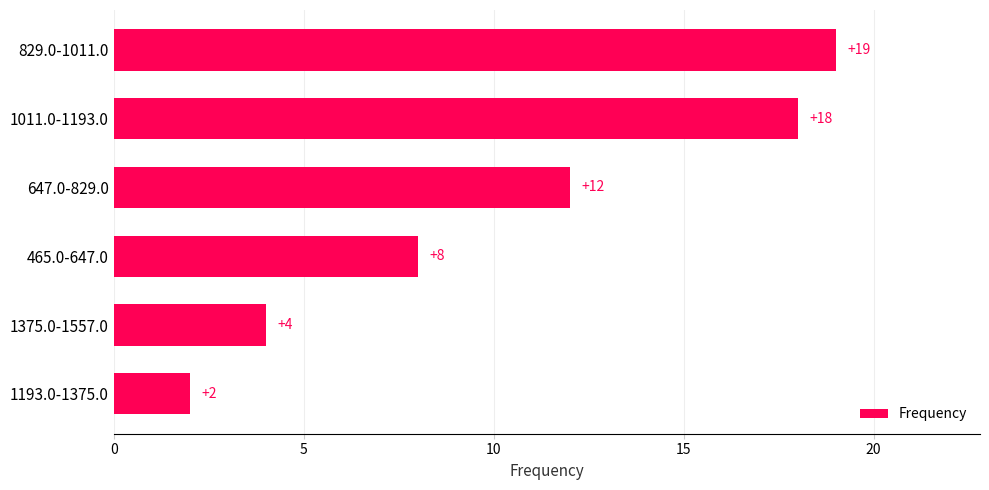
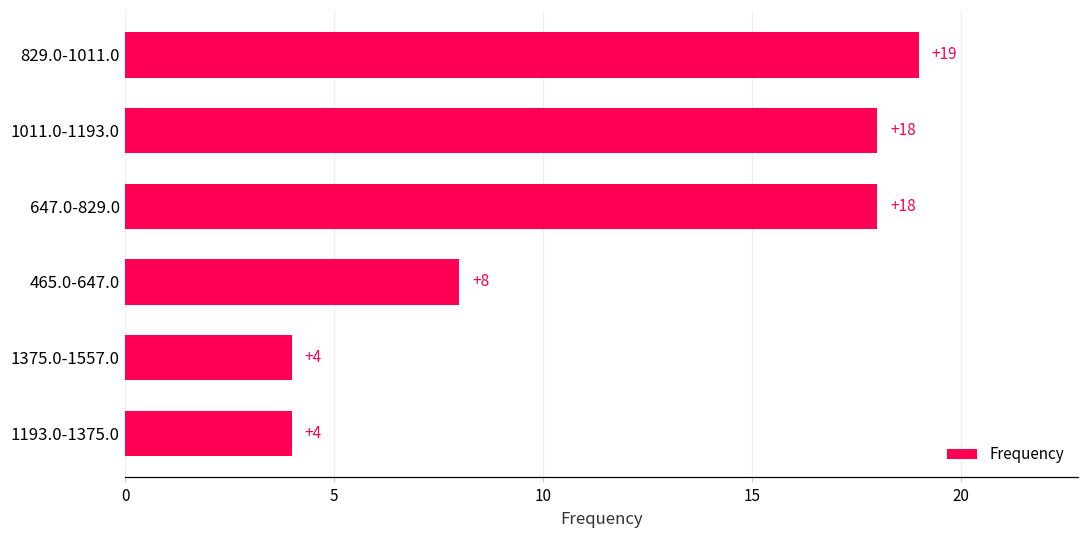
  {
    "829.0-1011.0": "+19",
    "1011.0-1193.0": "+18",
-   "647.0-829.0": "+12",
+   "647.0-829.0": "+18",
    "465.0-647.0": "+8",
    "1375.0-1557.0": "+4",
-   "1193.0-1375.0": "+2"
+   "1193.0-1375.0": "+4"
  }
